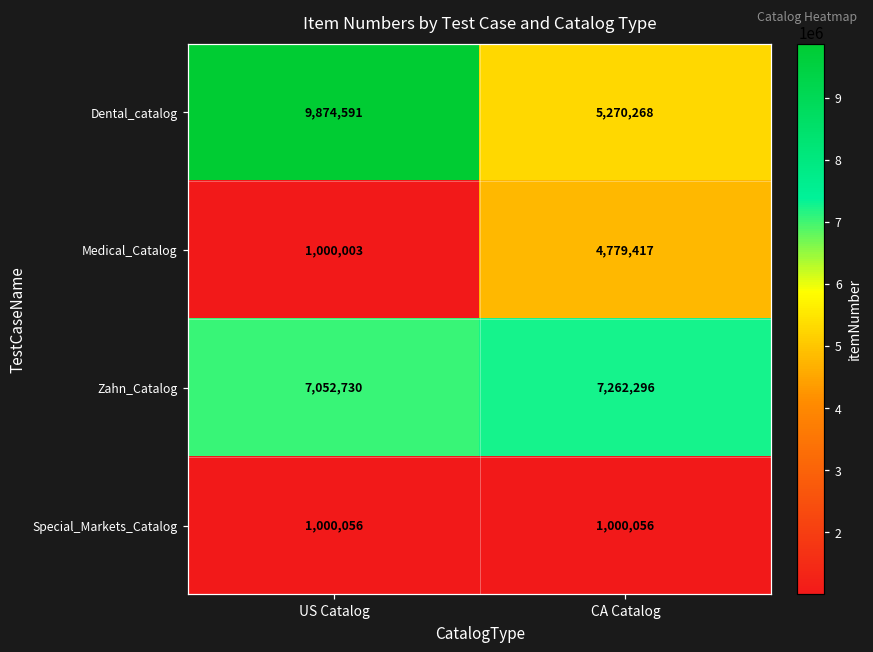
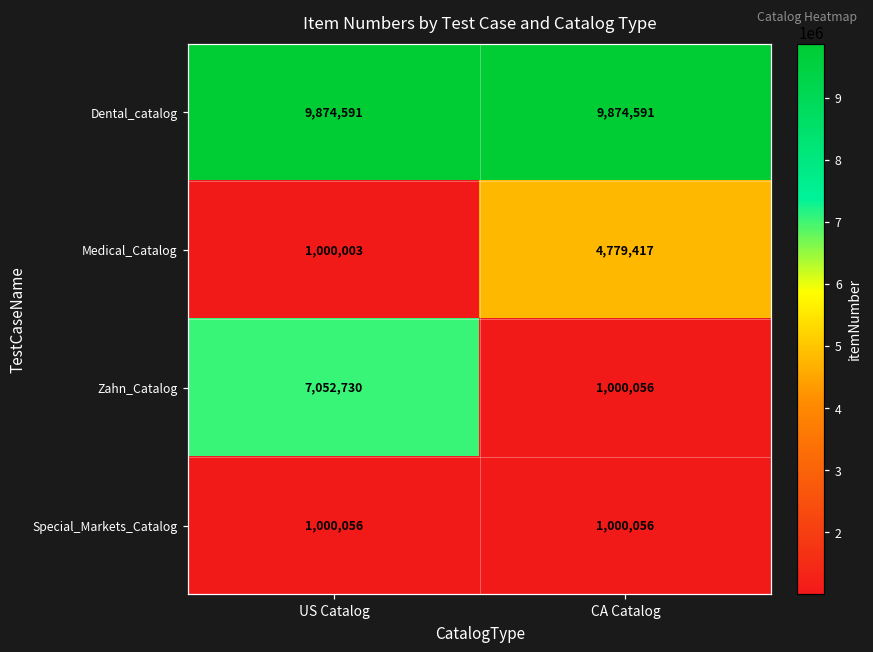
  {
    "Dental_catalog": {
      "US Catalog": "9,874,591",
-     "CA Catalog": "5,270,268"
+     "CA Catalog": "9,874,591"
    },
    "Medical_Catalog": {
      "US Catalog": "1,000,003",
      "CA Catalog": "4,779,417"
    },
    "Zahn_Catalog": {
      "US Catalog": "7,052,730",
-     "CA Catalog": "7,262,296"
+     "CA Catalog": "1,000,056"
    },
    "Special_Markets_Catalog": {
      "US Catalog": "1,000,056",
      "CA Catalog": "1,000,056"
    }
  }
